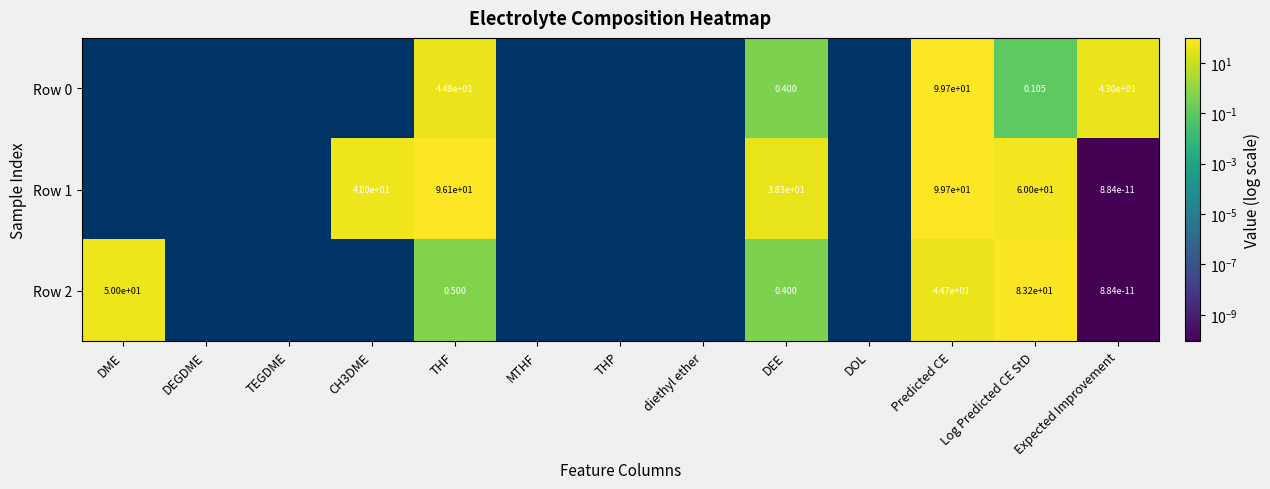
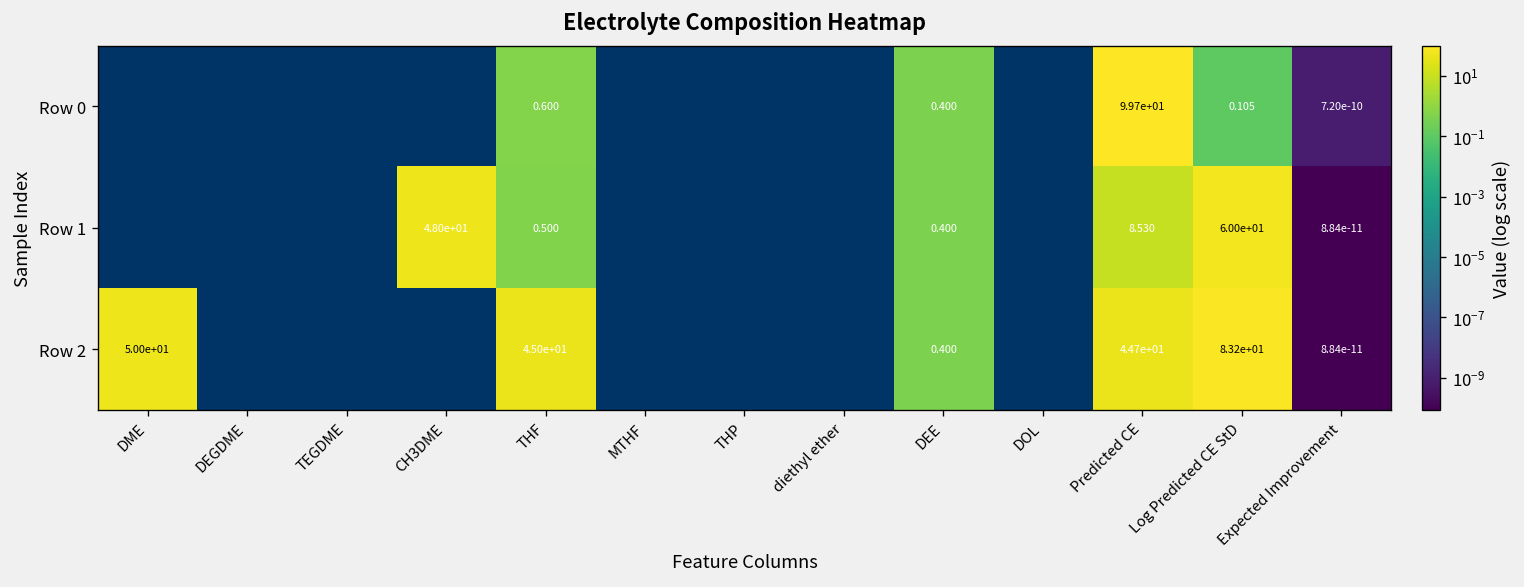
  {
    "Row 0": {
-     "THF": "4.48e+01",
+     "THF": "0.600",
      "DEE": "0.400",
      "Predicted CE": "9.97e+01",
      "Log Predicted CE StD": "0.105",
-     "Expected Improvement": "4.30e+01"
+     "Expected Improvement": "7.20e-10"
    },
    "Row 1": {
      "CH3DME": "4.80e+01",
-     "THF": "9.61e+01",
-     "DEE": "3.83e+01",
-     "Predicted CE": "9.97e+01",
+     "THF": "0.500",
+     "DEE": "0.400",
+     "Predicted CE": "8.530",
      "Log Predicted CE StD": "6.00e+01",
      "Expected Improvement": "8.84e-11"
    },
    "Row 2": {
      "DME": "5.00e+01",
-     "THF": "0.500",
+     "THF": "4.50e+01",
      "DEE": "0.400",
      "Predicted CE": "4.47e+01",
      "Log Predicted CE StD": "8.32e+01",
      "Expected Improvement": "8.84e-11"
    }
  }
